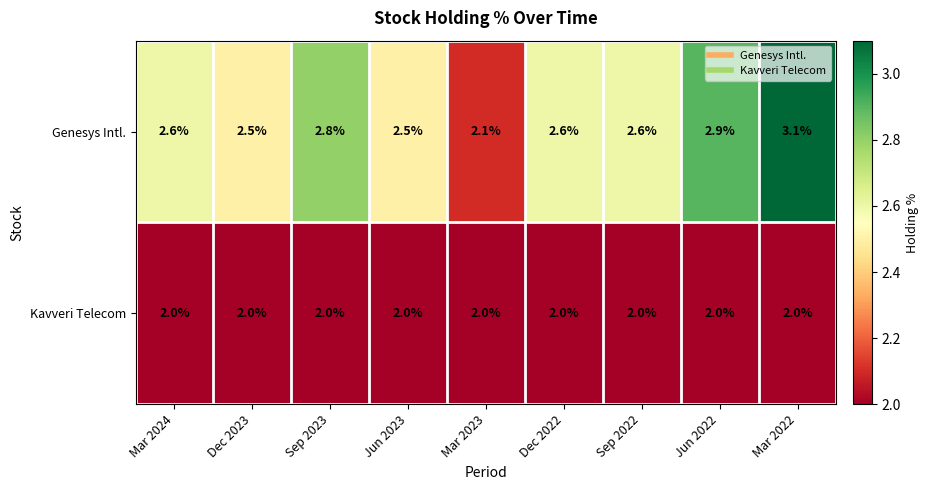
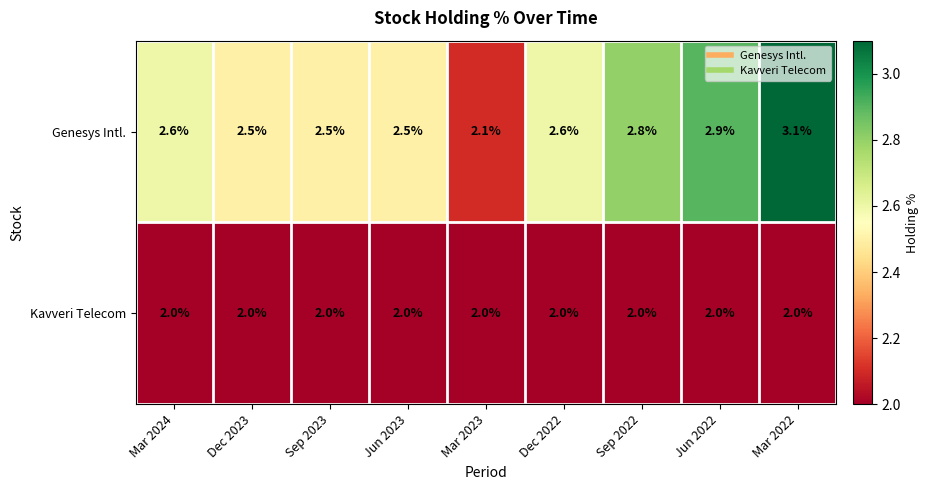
  {
    "Genesys Intl.": {
      "Mar 2024": "2.6%",
      "Dec 2023": "2.5%",
-     "Sep 2023": "2.8%",
+     "Sep 2023": "2.5%",
      "Jun 2023": "2.5%",
      "Mar 2023": "2.1%",
      "Dec 2022": "2.6%",
-     "Sep 2022": "2.6%",
+     "Sep 2022": "2.8%",
      "Jun 2022": "2.9%",
      "Mar 2022": "3.1%"
    },
    "Kavveri Telecom": {
      "Mar 2024": "2.0%",
      "Dec 2023": "2.0%",
      "Sep 2023": "2.0%",
      "Jun 2023": "2.0%",
      "Mar 2023": "2.0%",
      "Dec 2022": "2.0%",
      "Sep 2022": "2.0%",
      "Jun 2022": "2.0%",
      "Mar 2022": "2.0%"
    }
  }
